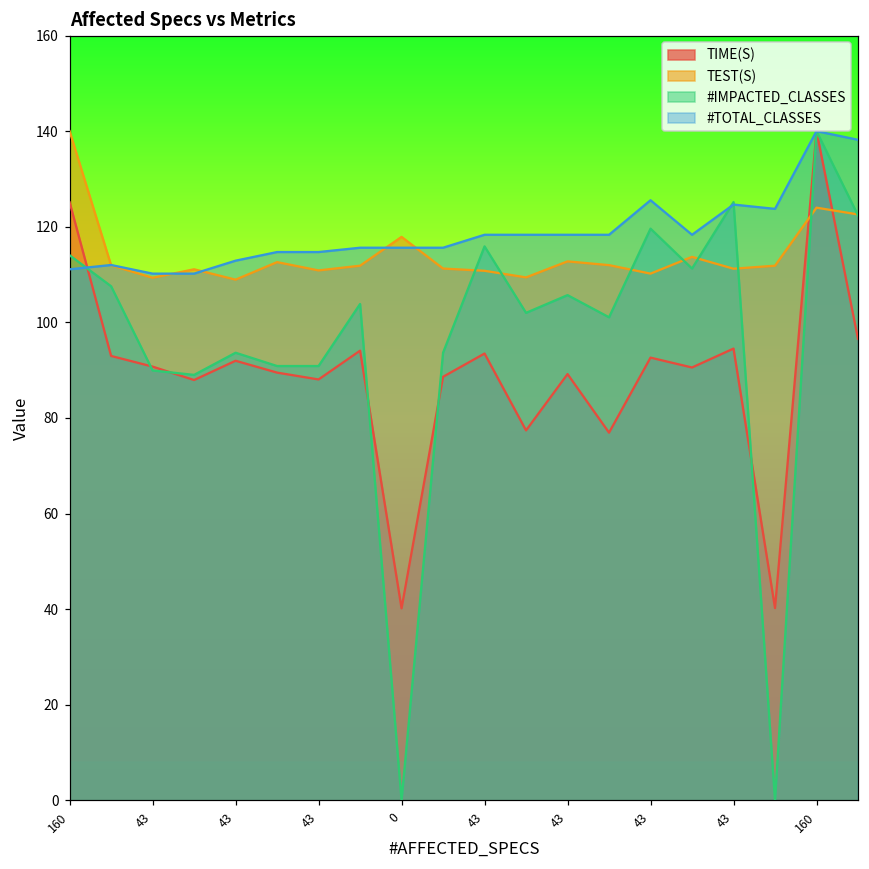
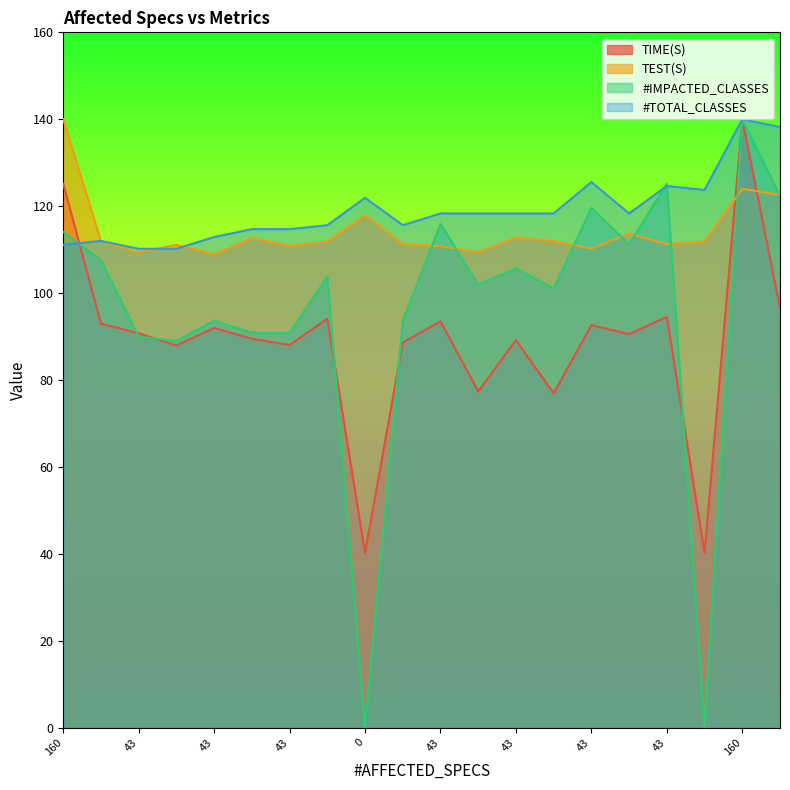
  {
    "TIME(S)": {
      "0": 40
    },
    "TEST(S)": {
      "0": 118
    },
    "#TOTAL_CLASSES": {
-     "0": 116
+     "0": 122
    }
  }
